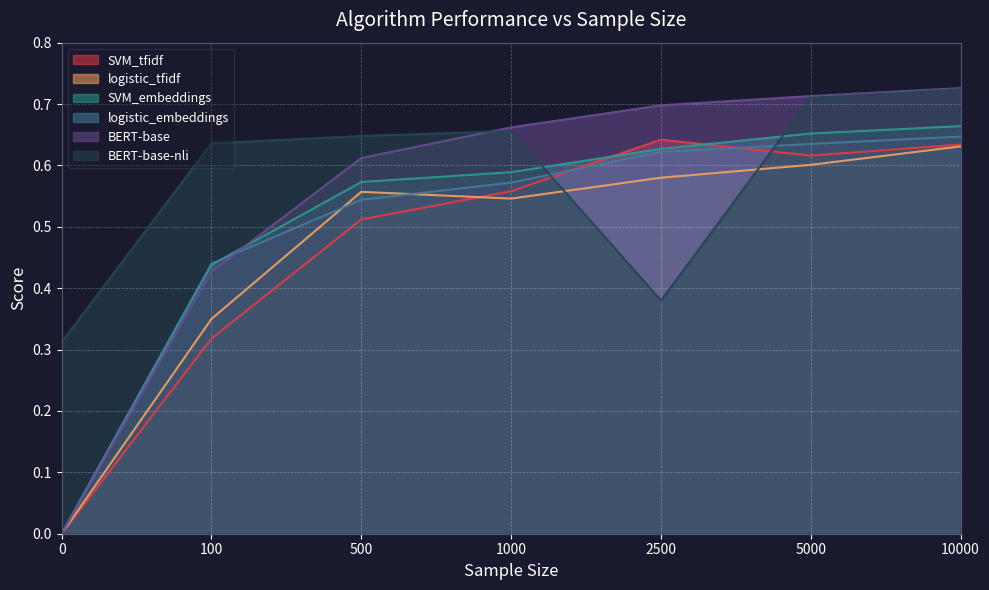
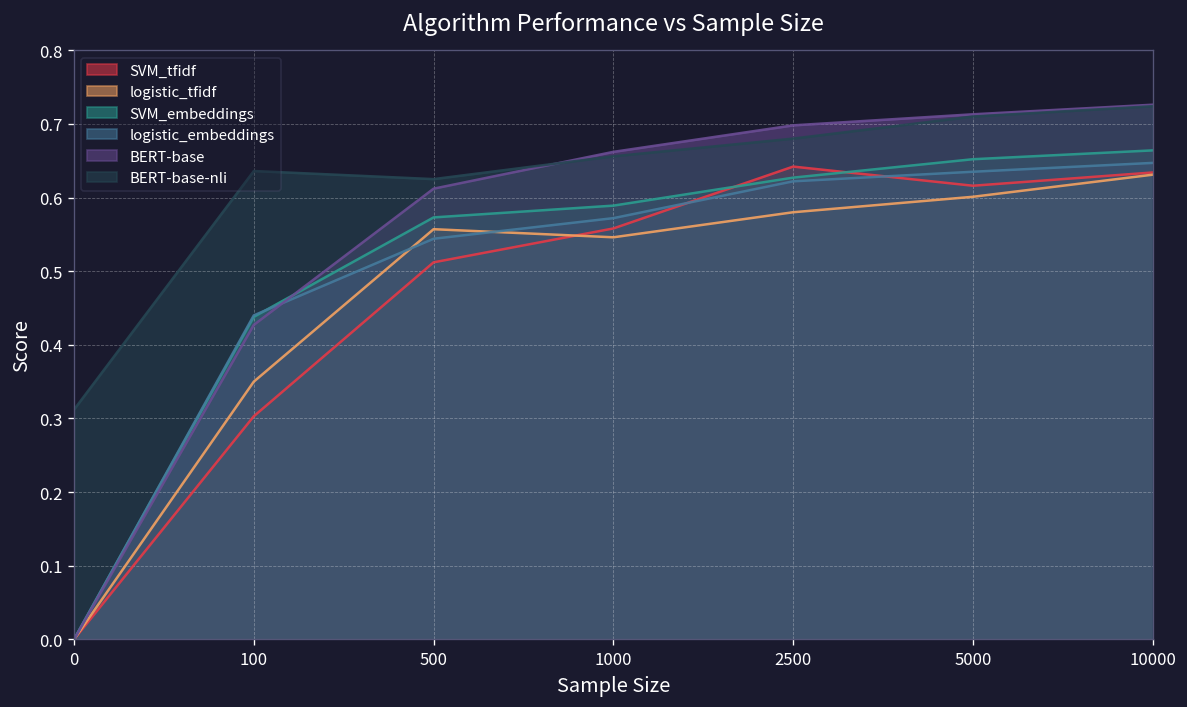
  {
    "SVM_tfidf": {
-     "100": 0.32,
+     "100": 0.30,
      "500": 0.51,
      "1000": 0.56,
      "2500": 0.64,
      "5000": 0.62
    },
    "logistic_tfidf": {
      "100": 0.35,
      "500": 0.56,
      "1000": 0.55,
      "2500": 0.58,
      "5000": 0.60
    },
    "BERT-base-nli": {
      "0": 0.31,
-     "500": 0.65,
+     "500": 0.63,
      "1000": 0.66,
-     "2500": 0.38
+     "2500": 0.68
    }
  }
